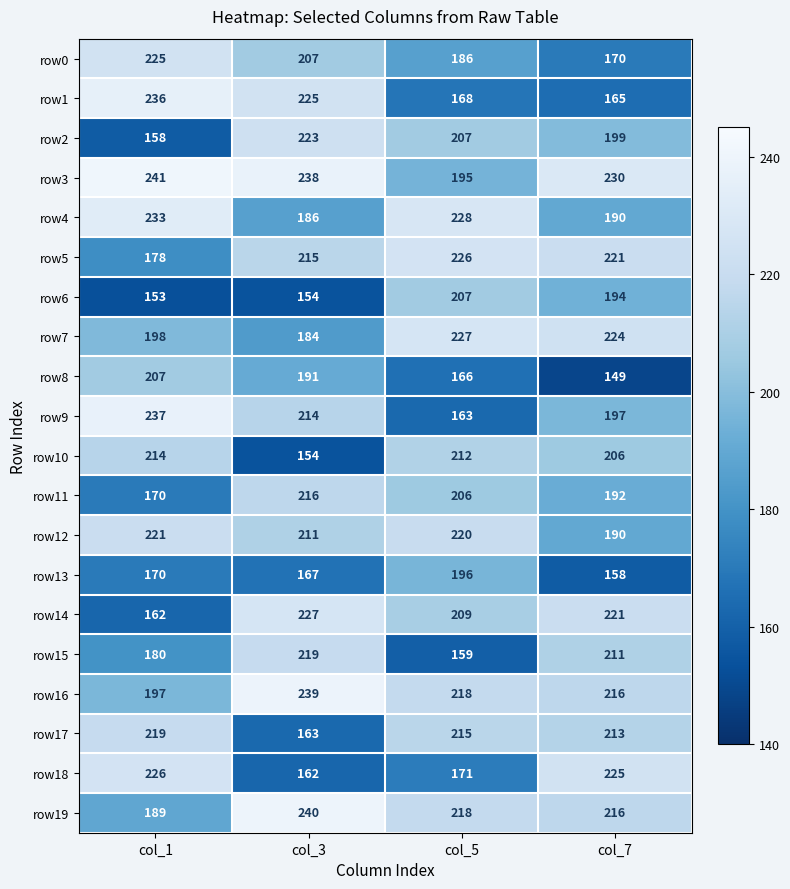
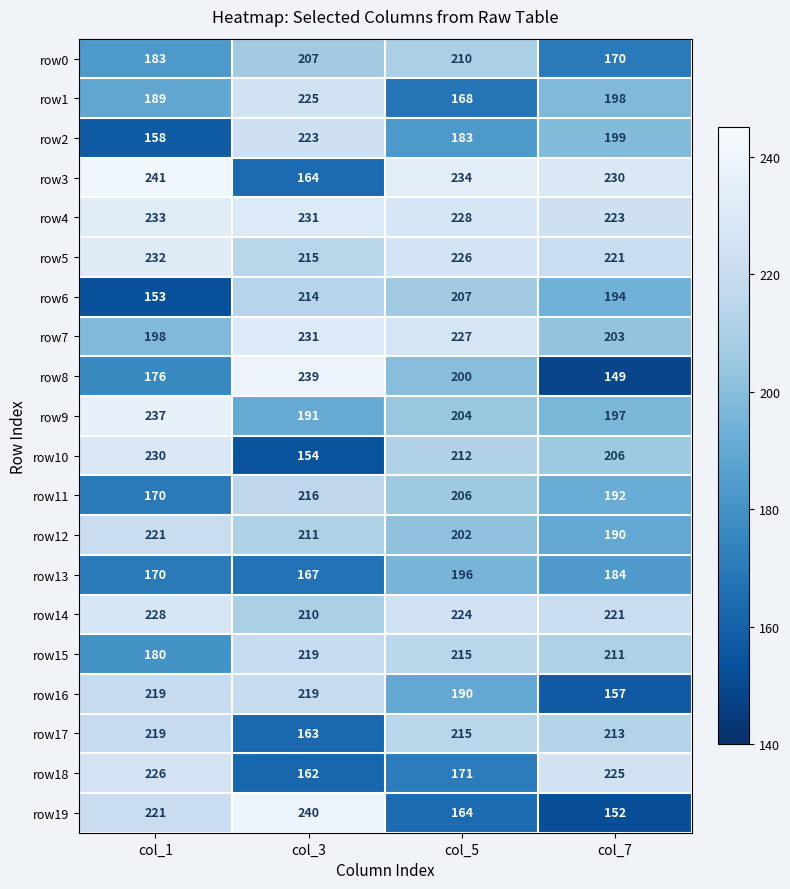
  {
    "row0": {
-     "col_1": 225,
+     "col_1": 183,
      "col_3": 207,
-     "col_5": 186,
+     "col_5": 210,
      "col_7": 170
    },
    "row1": {
-     "col_1": 236,
+     "col_1": 189,
      "col_3": 225,
      "col_5": 168,
-     "col_7": 165
+     "col_7": 198
    },
    "row2": {
      "col_1": 158,
      "col_3": 223,
-     "col_5": 207,
+     "col_5": 183,
      "col_7": 199
    },
    "row3": {
      "col_1": 241,
-     "col_3": 238,
-     "col_5": 195,
+     "col_3": 164,
+     "col_5": 234,
      "col_7": 230
    },
    "row4": {
      "col_1": 233,
-     "col_3": 186,
+     "col_3": 231,
      "col_5": 228,
-     "col_7": 190
+     "col_7": 223
    },
    "row5": {
-     "col_1": 178,
+     "col_1": 232,
      "col_3": 215,
      "col_5": 226,
      "col_7": 221
    },
    "row6": {
      "col_1": 153,
-     "col_3": 154,
+     "col_3": 214,
      "col_5": 207,
      "col_7": 194
    },
    "row7": {
      "col_1": 198,
-     "col_3": 184,
+     "col_3": 231,
      "col_5": 227,
-     "col_7": 224
+     "col_7": 203
    },
    "row8": {
-     "col_1": 207,
-     "col_3": 191,
-     "col_5": 166,
+     "col_1": 176,
+     "col_3": 239,
+     "col_5": 200,
      "col_7": 149
    },
    "row9": {
      "col_1": 237,
-     "col_3": 214,
-     "col_5": 163,
+     "col_3": 191,
+     "col_5": 204,
      "col_7": 197
    },
    "row10": {
-     "col_1": 214,
+     "col_1": 230,
      "col_3": 154,
      "col_5": 212,
      "col_7": 206
    },
    "row11": {
      "col_1": 170,
      "col_3": 216,
      "col_5": 206,
      "col_7": 192
    },
    "row12": {
      "col_1": 221,
      "col_3": 211,
-     "col_5": 220,
+     "col_5": 202,
      "col_7": 190
    },
    "row13": {
      "col_1": 170,
      "col_3": 167,
      "col_5": 196,
-     "col_7": 158
+     "col_7": 184
    },
    "row14": {
-     "col_1": 162,
-     "col_3": 227,
-     "col_5": 209,
+     "col_1": 228,
+     "col_3": 210,
+     "col_5": 224,
      "col_7": 221
    },
    "row15": {
      "col_1": 180,
      "col_3": 219,
-     "col_5": 159,
+     "col_5": 215,
      "col_7": 211
    },
    "row16": {
-     "col_1": 197,
-     "col_3": 239,
-     "col_5": 218,
-     "col_7": 216
+     "col_1": 219,
+     "col_3": 219,
+     "col_5": 190,
+     "col_7": 157
    },
    "row17": {
      "col_1": 219,
      "col_3": 163,
      "col_5": 215,
      "col_7": 213
    },
    "row18": {
      "col_1": 226,
      "col_3": 162,
      "col_5": 171,
      "col_7": 225
    },
    "row19": {
-     "col_1": 189,
+     "col_1": 221,
      "col_3": 240,
-     "col_5": 218,
-     "col_7": 216
+     "col_5": 164,
+     "col_7": 152
    }
  }
